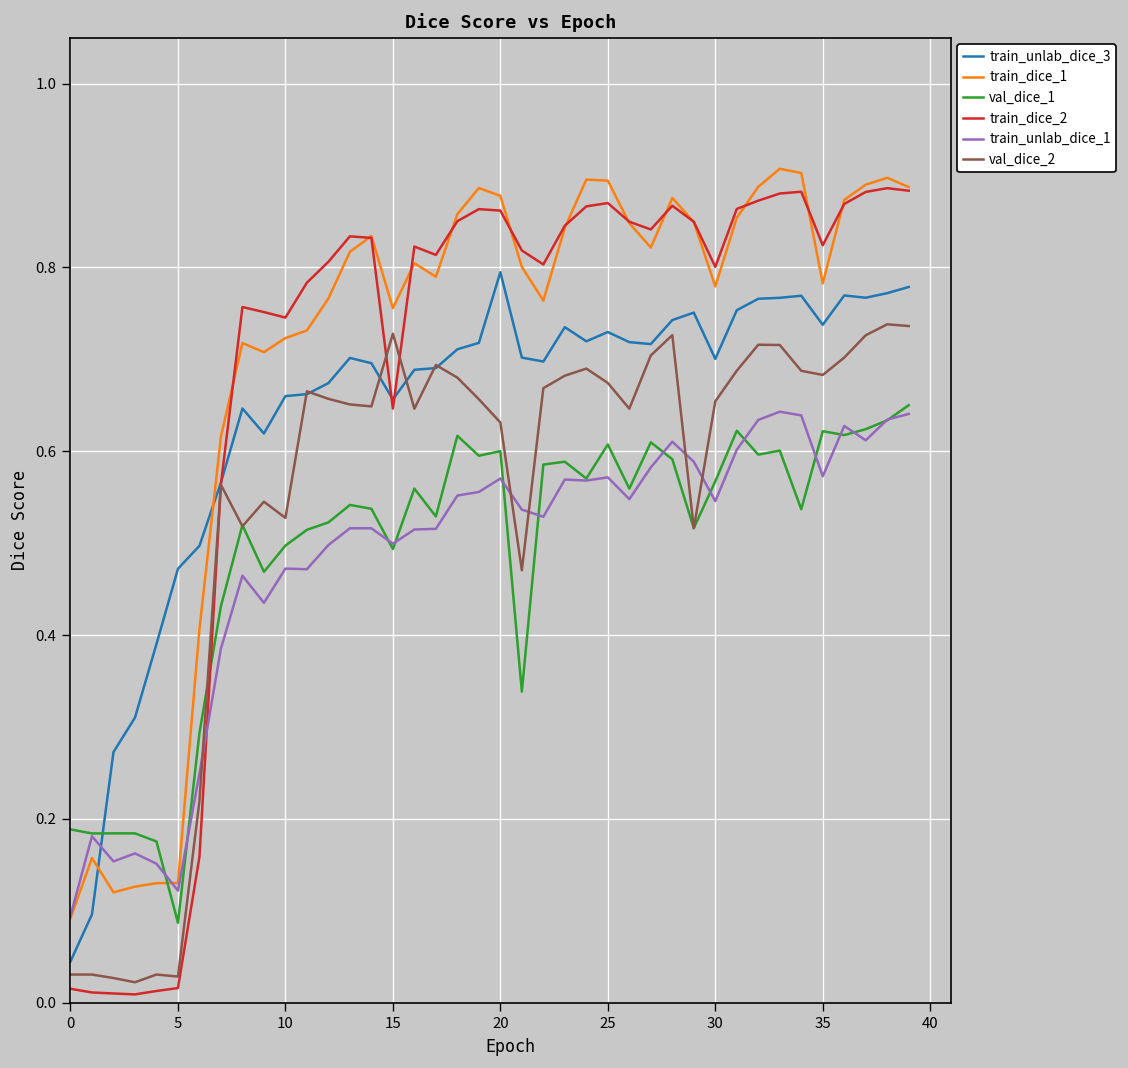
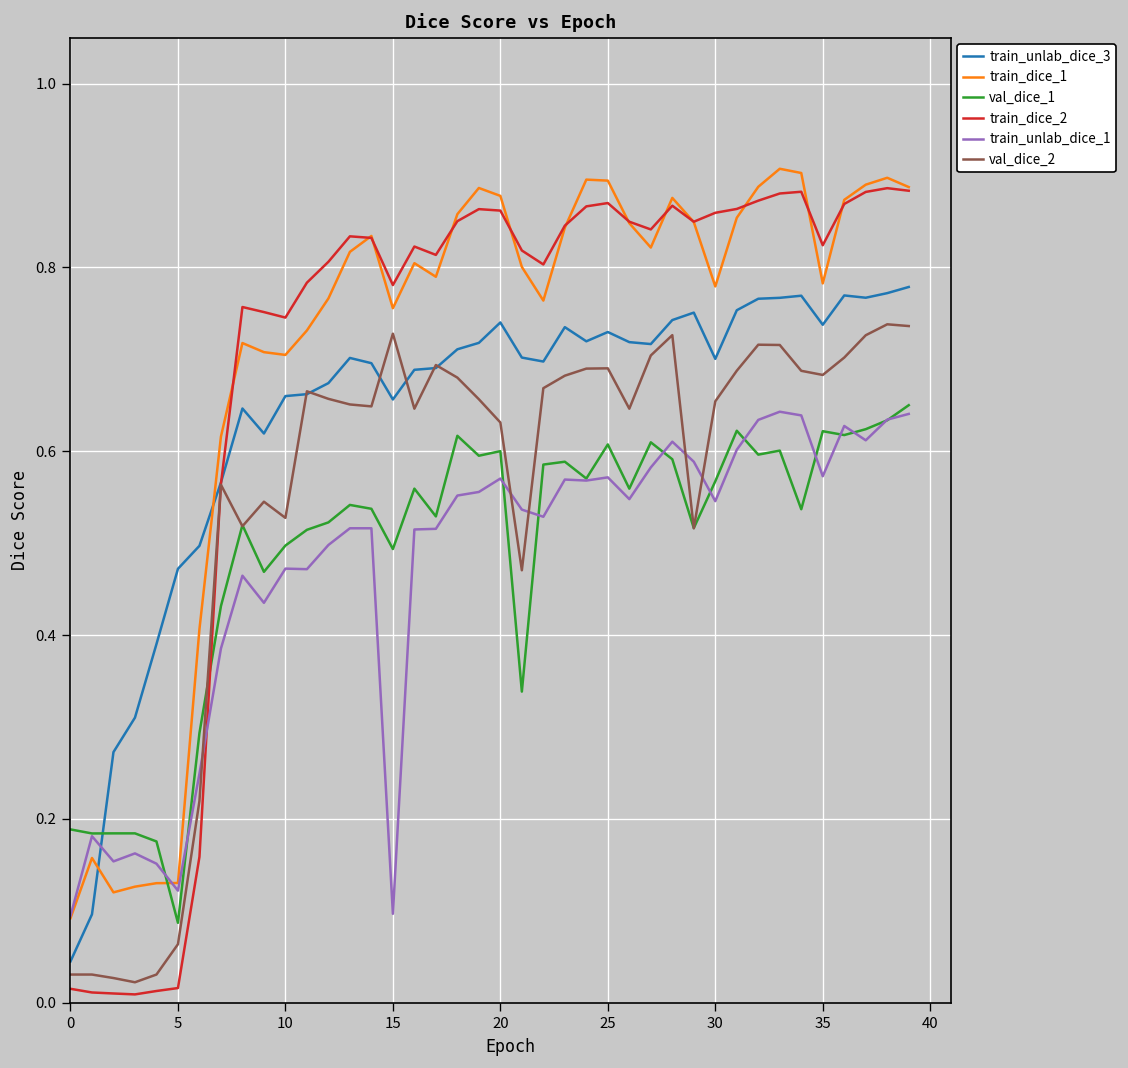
  {
    "train_unlab_dice_3": {
      "0": 0.05,
      "5": 0.47,
      "10": 0.66,
      "15": 0.66,
-     "20": 0.79,
+     "20": 0.74,
      "25": 0.73,
      "30": 0.70,
      "35": 0.74
    },
    "train_dice_1": {
      "5": 0.13,
-     "10": 0.72,
+     "10": 0.70,
      "15": 0.76,
      "20": 0.88,
      "25": 0.89,
      "30": 0.78,
      "35": 0.78
    },
    "val_dice_1": {
      "0": 0.19,
      "5": 0.09,
      "10": 0.50,
      "15": 0.49,
      "20": 0.60,
      "25": 0.61,
      "30": 0.57,
      "35": 0.62
    },
    "train_dice_2": {
      "0": 0.02,
      "5": 0.02,
      "10": 0.75,
-     "15": 0.65,
+     "15": 0.78,
      "20": 0.86,
      "25": 0.87,
-     "30": 0.80,
+     "30": 0.86,
      "35": 0.82
    },
    "train_unlab_dice_1": {
      "5": 0.12,
      "10": 0.47,
-     "15": 0.50,
+     "15": 0.10,
      "20": 0.57,
      "25": 0.57,
      "30": 0.55,
      "35": 0.57
    },
    "val_dice_2": {
      "0": 0.03,
-     "5": 0.03,
+     "5": 0.06,
      "10": 0.53,
      "15": 0.73,
      "20": 0.63,
-     "25": 0.67,
+     "25": 0.69,
      "30": 0.65,
      "35": 0.68
    }
  }
